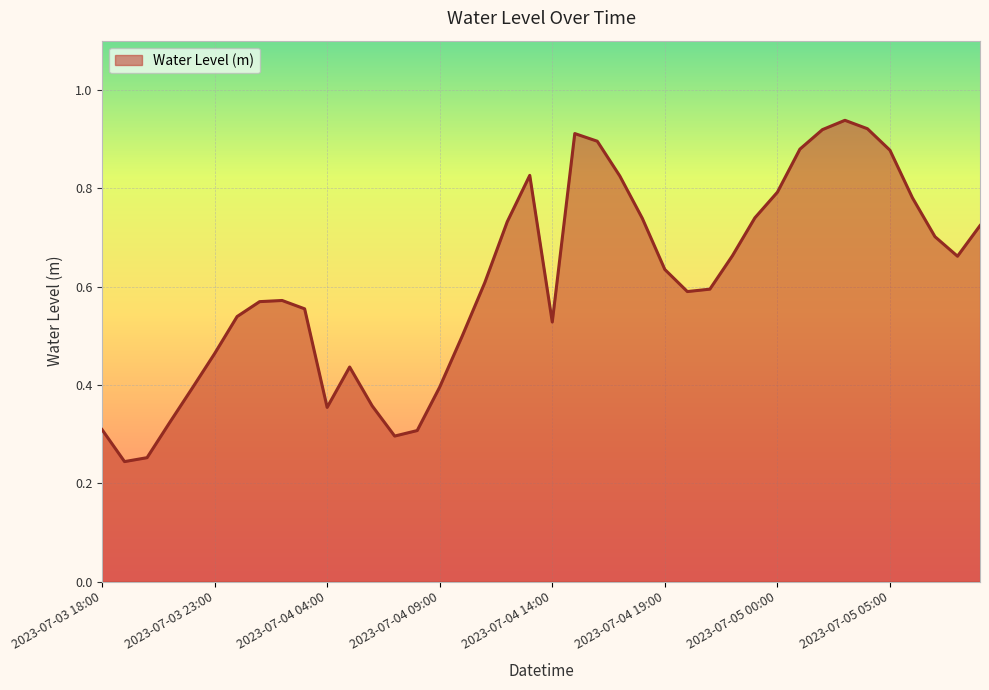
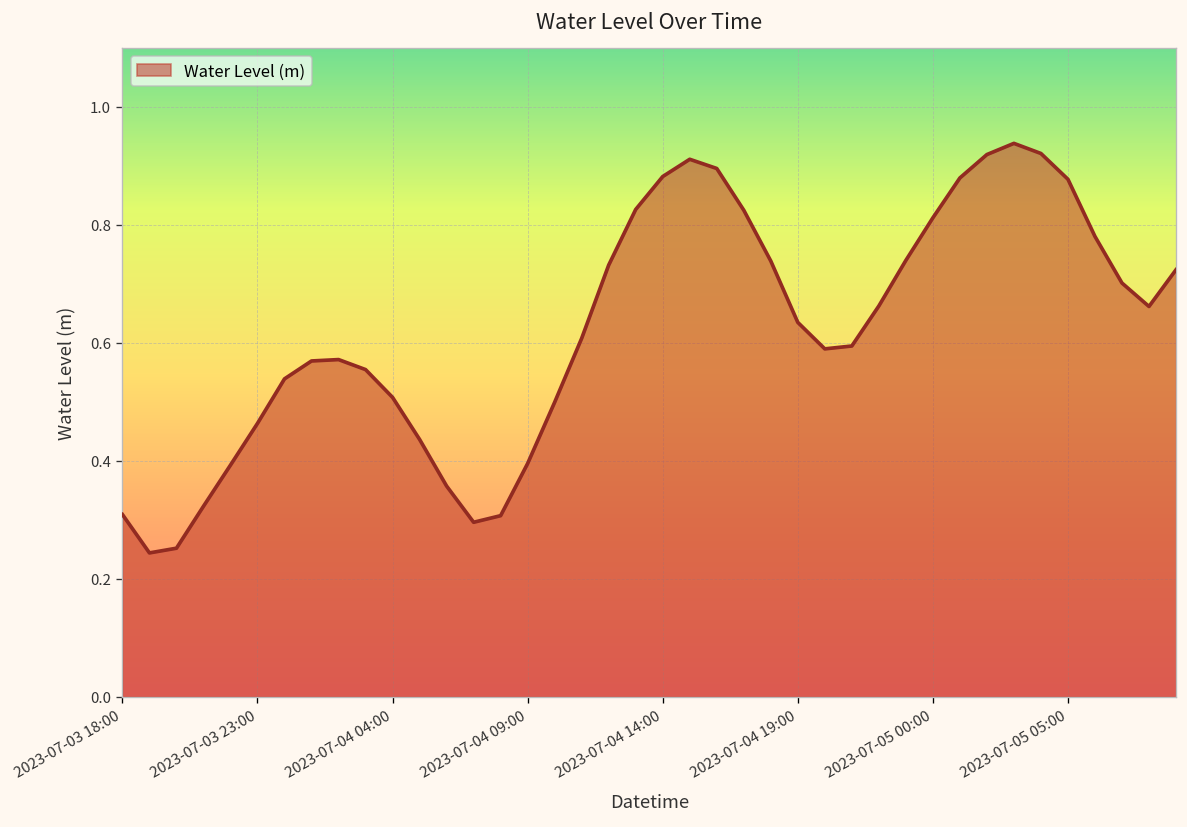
  {
    "2023-07-03 18:00": 0.31,
    "2023-07-03 23:00": 0.46,
-   "2023-07-04 04:00": 0.35,
+   "2023-07-04 04:00": 0.51,
    "2023-07-04 09:00": 0.40,
-   "2023-07-04 14:00": 0.53,
+   "2023-07-04 14:00": 0.88,
    "2023-07-04 19:00": 0.63,
-   "2023-07-05 00:00": 0.79,
+   "2023-07-05 00:00": 0.81,
    "2023-07-05 05:00": 0.88
  }
